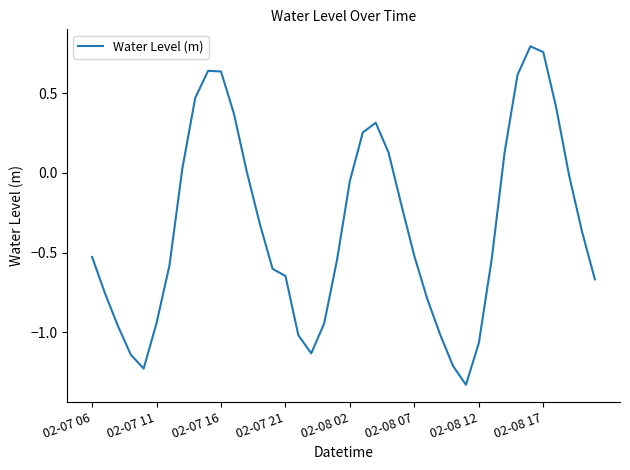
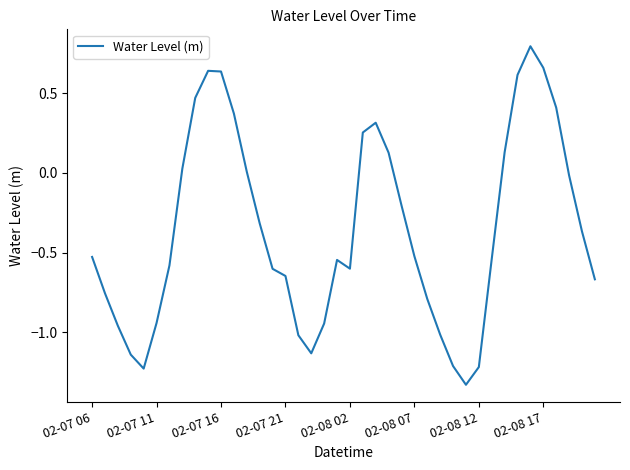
  {
    "02-07 06": -0.53,
    "02-07 11": -0.94,
    "02-07 16": 0.64,
    "02-07 21": -0.65,
-   "02-08 02": -0.05,
+   "02-08 02": -0.60,
    "02-08 07": -0.52,
-   "02-08 12": -1.07,
-   "02-08 17": 0.76
+   "02-08 12": -1.22,
+   "02-08 17": 0.66
  }
